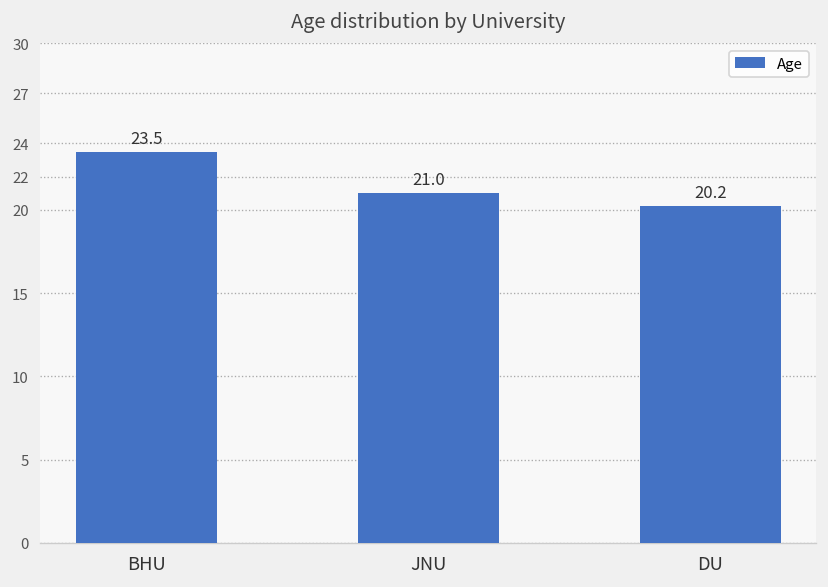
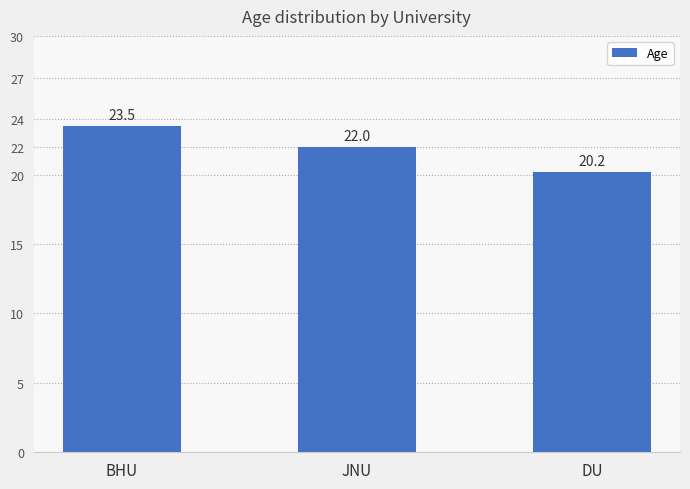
  {
    "BHU": 23.5,
-   "JNU": 21.0,
+   "JNU": 22.0,
    "DU": 20.2
  }
